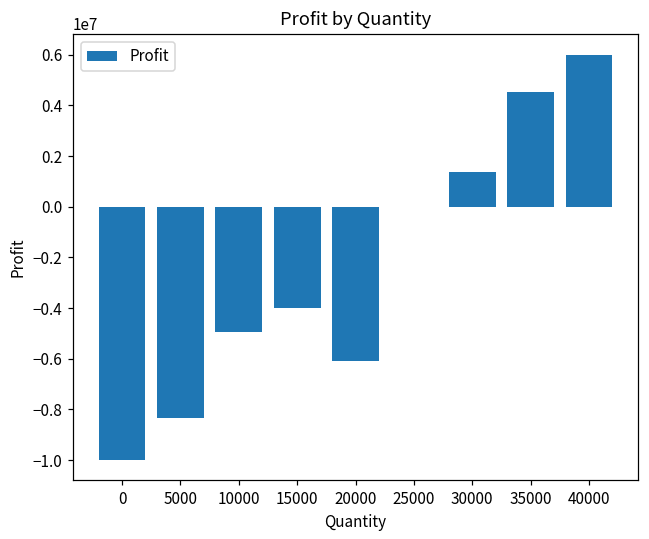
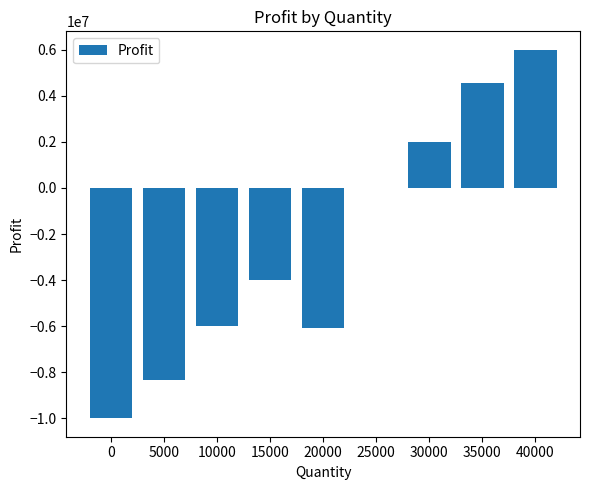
  {
    "0": -10000000,
    "5000": -8400000,
-   "10000": -5000000,
+   "10000": -6000000,
    "15000": -4000000,
    "20000": -6100000,
    "25000": 0,
-   "30000": 1400000,
+   "30000": 2000000,
    "35000": 4500000,
    "40000": 6000000
  }
